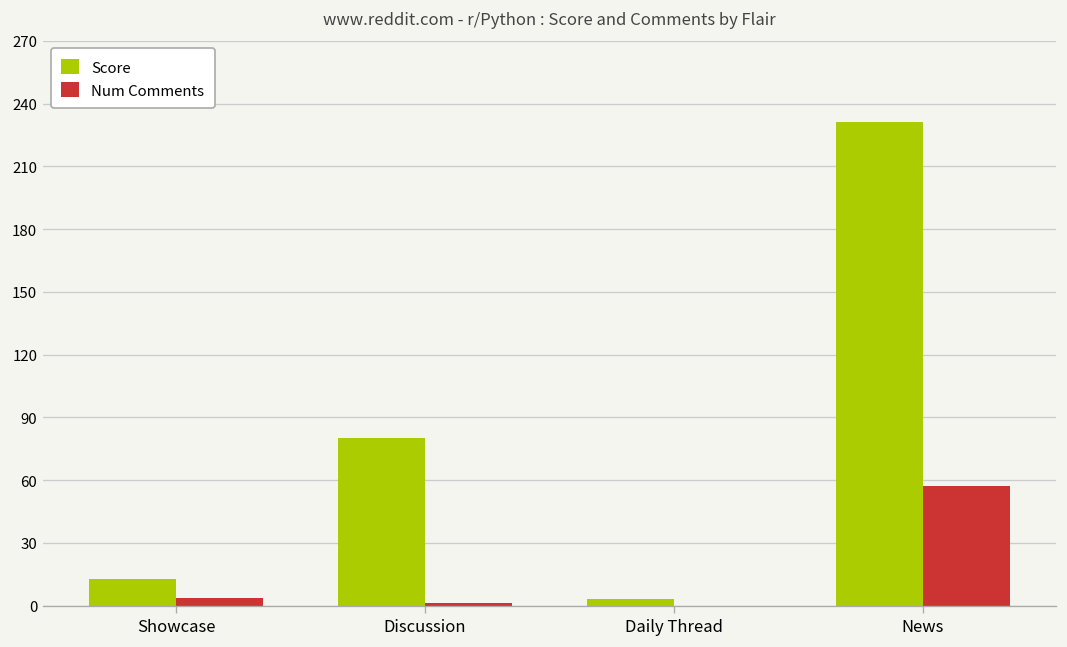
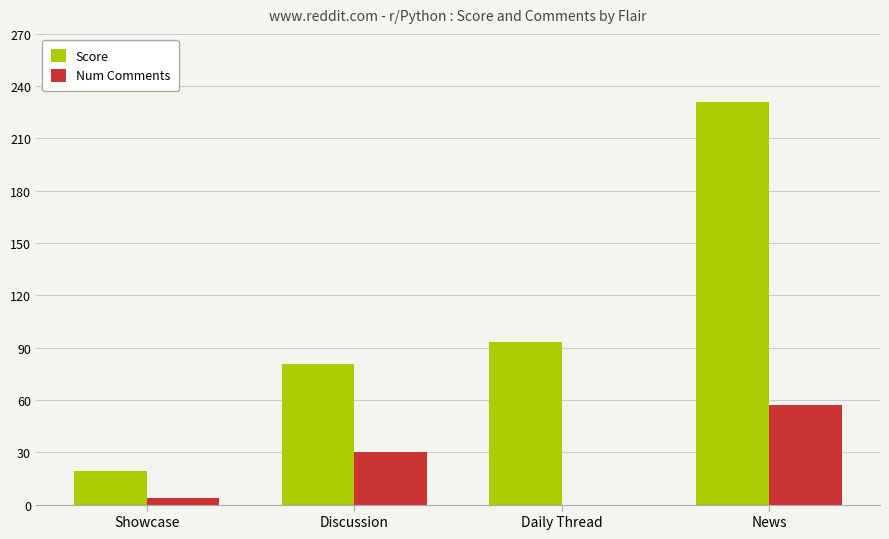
  {
    "Score": {
-     "Showcase": 13,
+     "Showcase": 20,
      "Discussion": 80,
-     "Daily Thread": 3,
+     "Daily Thread": 93,
      "News": 231
    },
    "Num Comments": {
      "Showcase": 4,
-     "Discussion": 2,
+     "Discussion": 30,
      "Daily Thread": 0,
      "News": 57
    }
  }
